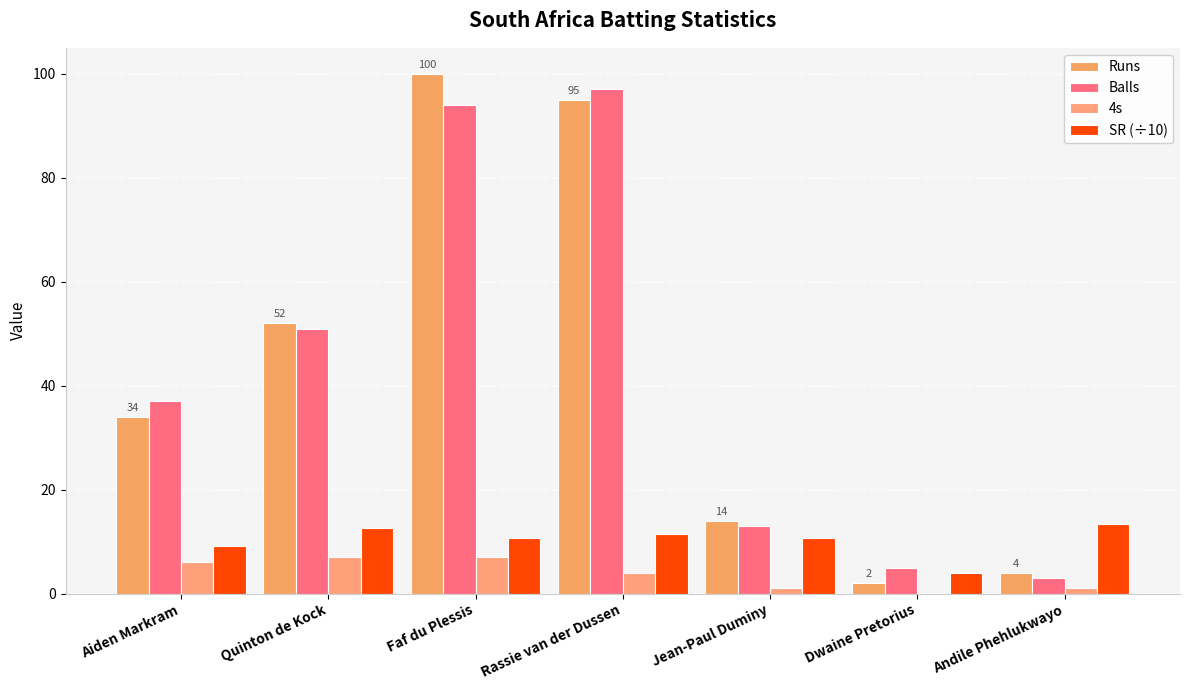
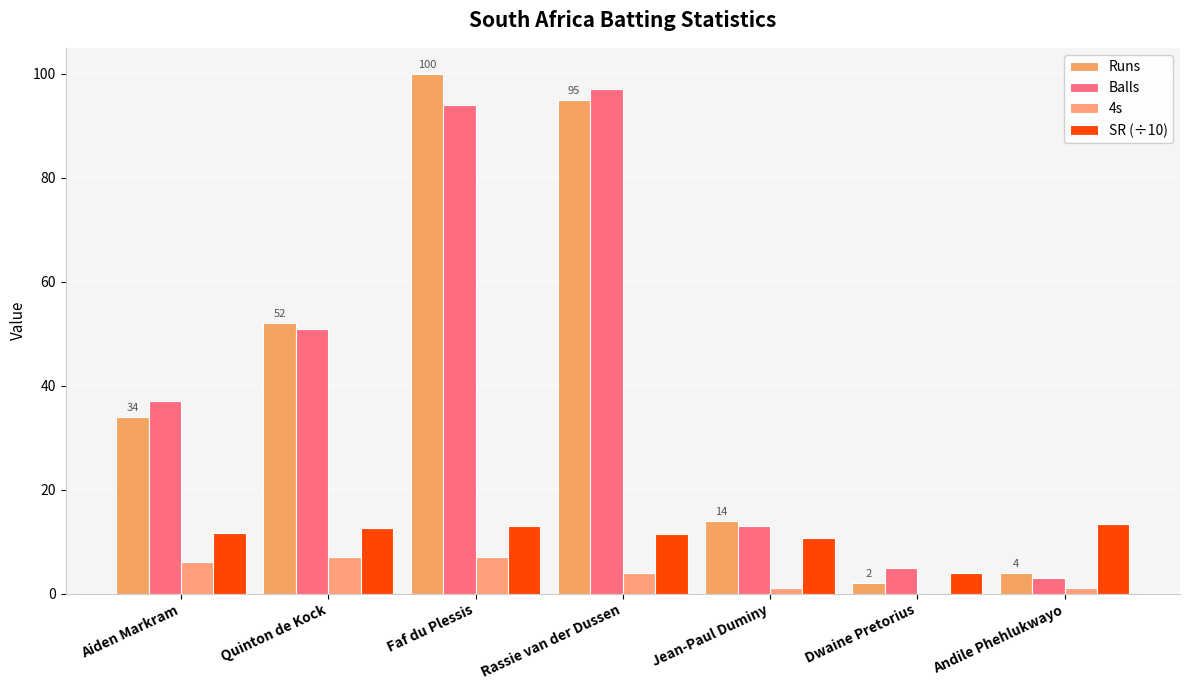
  {
    "SR (÷10)": {
-     "Aiden Markram": 9,
+     "Aiden Markram": 12,
      "Quinton de Kock": 13,
-     "Faf du Plessis": 11,
+     "Faf du Plessis": 13,
      "Rassie van der Dussen": 11,
      "Jean-Paul Duminy": 11,
      "Dwaine Pretorius": 4,
      "Andile Phehlukwayo": 13
    }
  }
